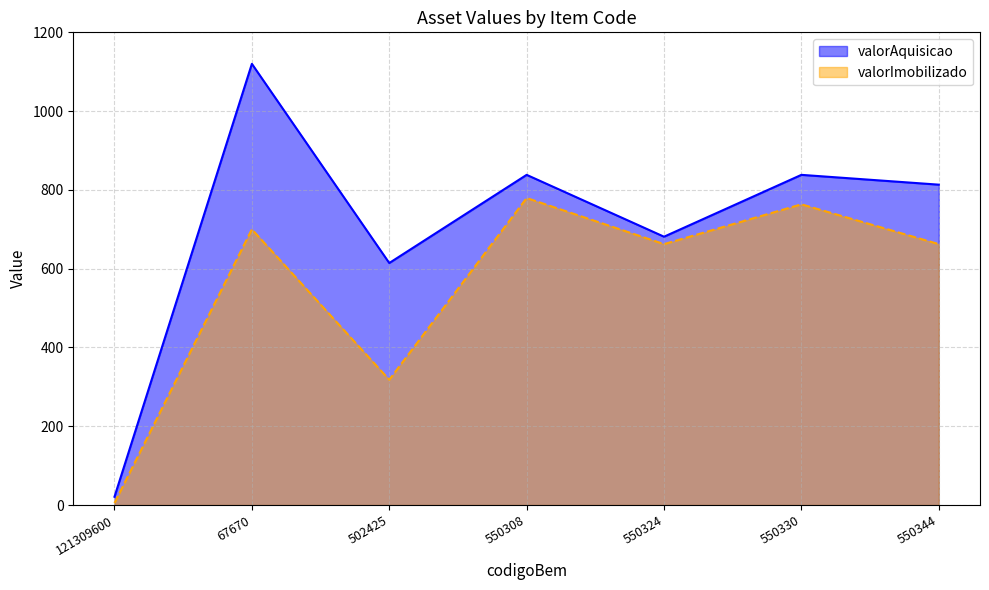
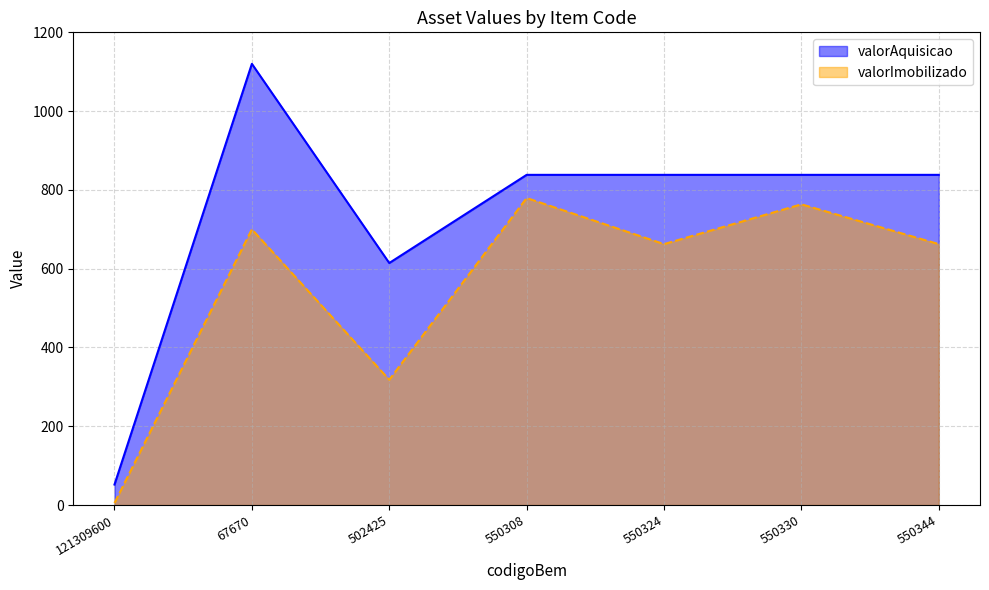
  {
    "valorAquisicao": {
-     "121309600": 20,
+     "121309600": 50,
      "67670": 1120,
      "502425": 610,
      "550308": 840,
-     "550324": 680,
+     "550324": 840,
      "550330": 840,
-     "550344": 810
+     "550344": 840
    },
    "valorImobilizado": {
      "121309600": 10,
      "67670": 700,
      "502425": 320,
      "550308": 780,
      "550324": 660,
      "550330": 760,
      "550344": 660
    }
  }
